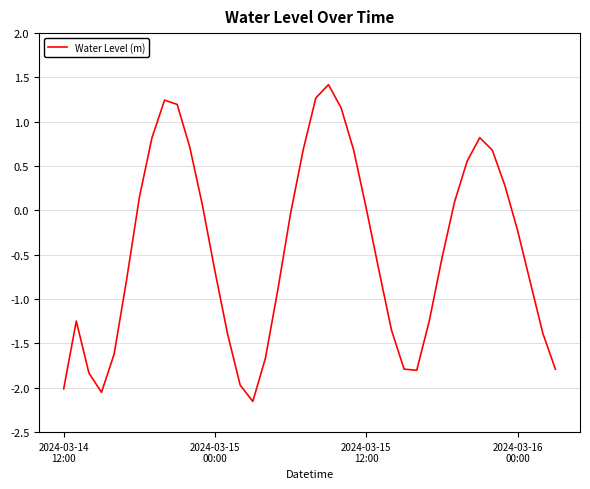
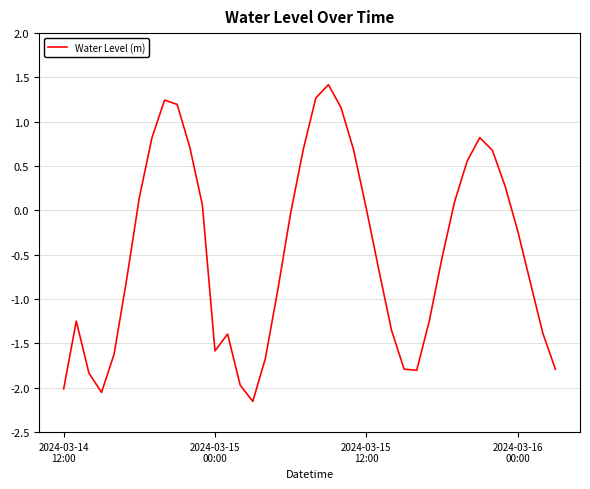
  {
    "2024-03-14 12:00": -2.0,
-   "2024-03-15 00:00": -0.7,
+   "2024-03-15 00:00": -1.6,
    "2024-03-15 12:00": 0.0,
    "2024-03-16 00:00": -0.2
  }
